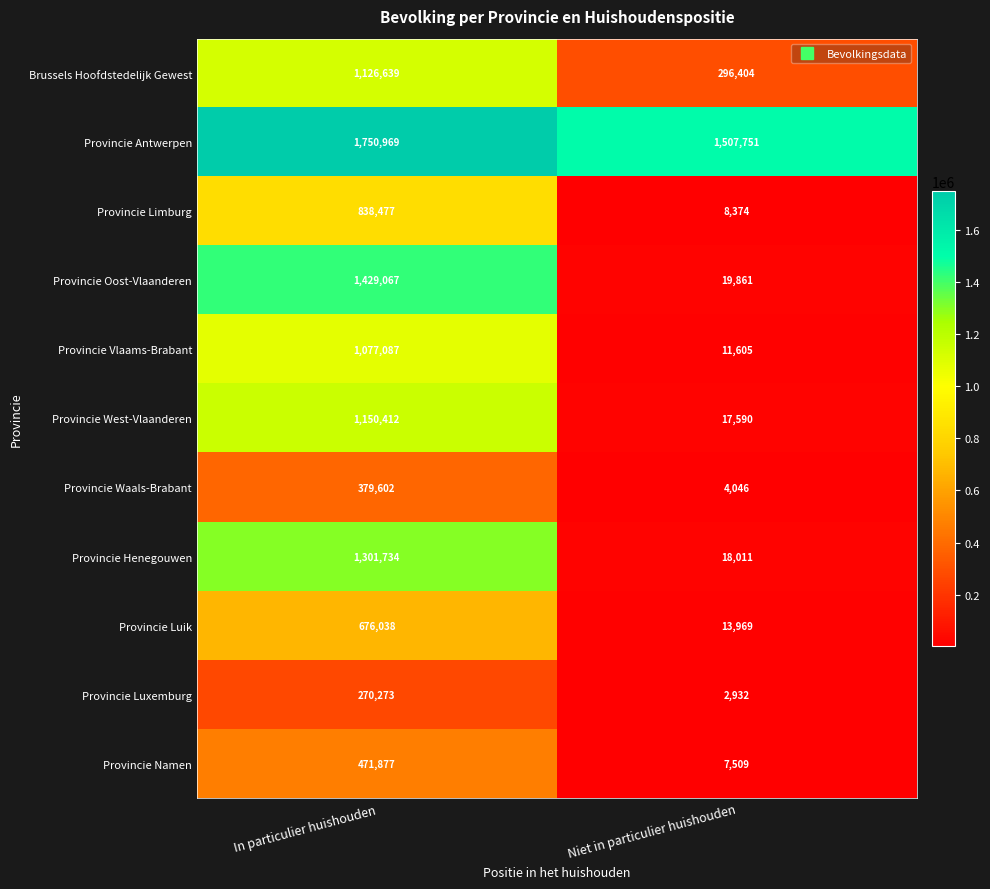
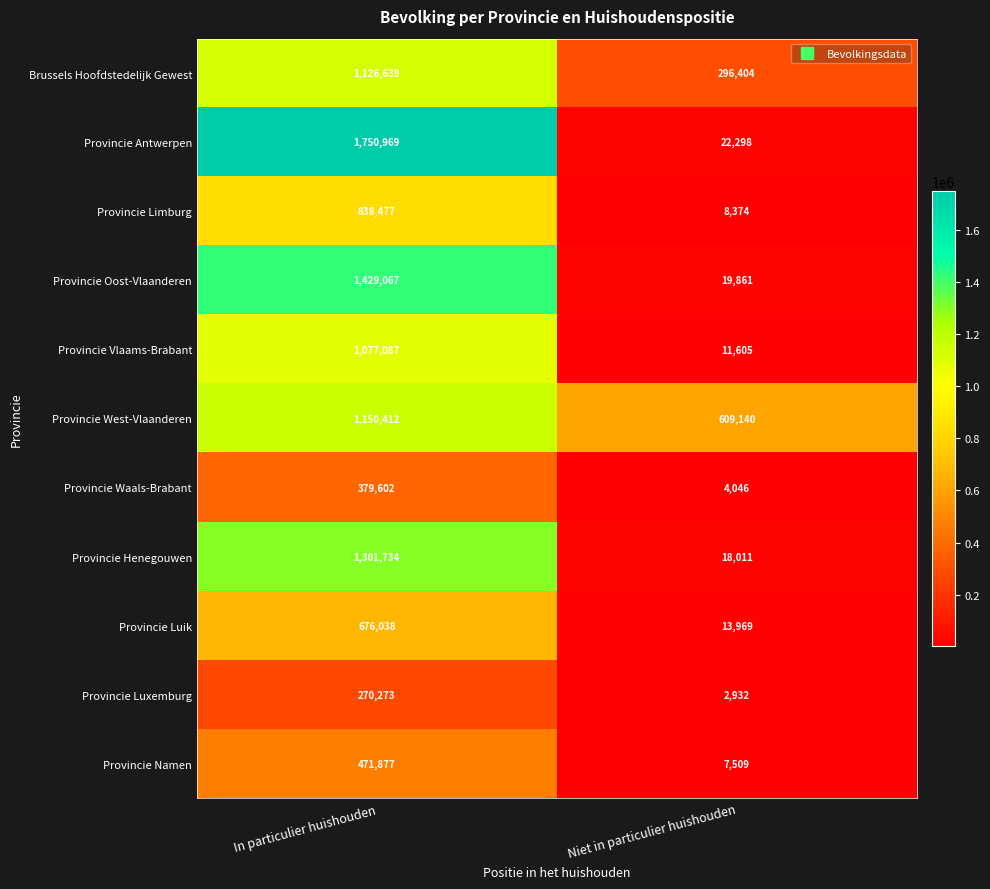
  {
    "Brussels Hoofdstedelijk Gewest": {
      "In particulier huishouden": "1,126,639",
      "Niet in particulier huishouden": "296,404"
    },
    "Provincie Antwerpen": {
      "In particulier huishouden": "1,750,969",
-     "Niet in particulier huishouden": "1,507,751"
+     "Niet in particulier huishouden": "22,298"
    },
    "Provincie Limburg": {
      "In particulier huishouden": "838,477",
      "Niet in particulier huishouden": "8,374"
    },
    "Provincie Oost-Vlaanderen": {
      "In particulier huishouden": "1,429,067",
      "Niet in particulier huishouden": "19,861"
    },
    "Provincie Vlaams-Brabant": {
      "In particulier huishouden": "1,077,087",
      "Niet in particulier huishouden": "11,605"
    },
    "Provincie West-Vlaanderen": {
      "In particulier huishouden": "1,150,412",
-     "Niet in particulier huishouden": "17,590"
+     "Niet in particulier huishouden": "609,140"
    },
    "Provincie Waals-Brabant": {
      "In particulier huishouden": "379,602",
      "Niet in particulier huishouden": "4,046"
    },
    "Provincie Henegouwen": {
      "In particulier huishouden": "1,301,734",
      "Niet in particulier huishouden": "18,011"
    },
    "Provincie Luik": {
      "In particulier huishouden": "676,038",
      "Niet in particulier huishouden": "13,969"
    },
    "Provincie Luxemburg": {
      "In particulier huishouden": "270,273",
      "Niet in particulier huishouden": "2,932"
    },
    "Provincie Namen": {
      "In particulier huishouden": "471,877",
      "Niet in particulier huishouden": "7,509"
    }
  }
